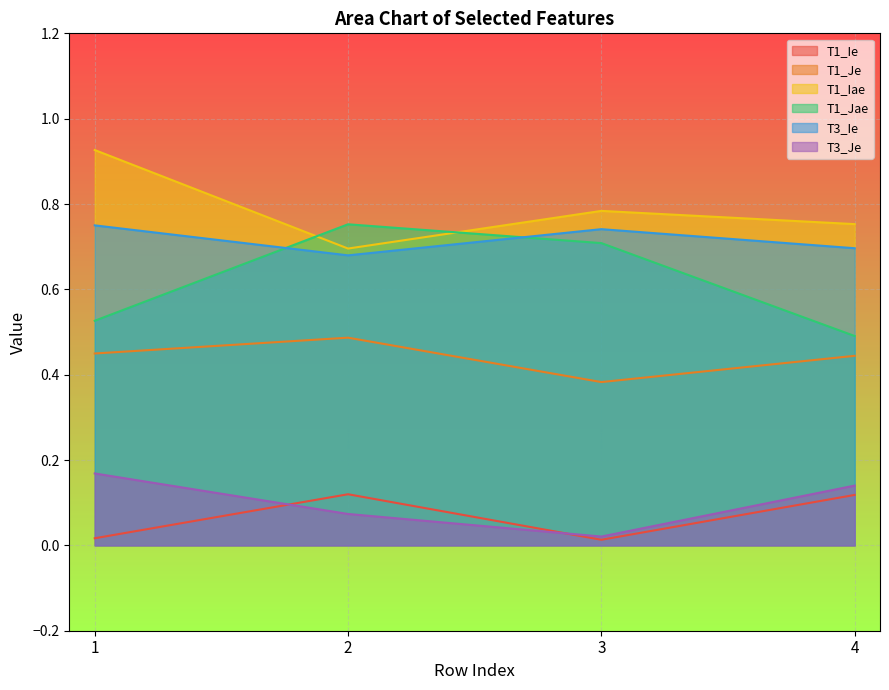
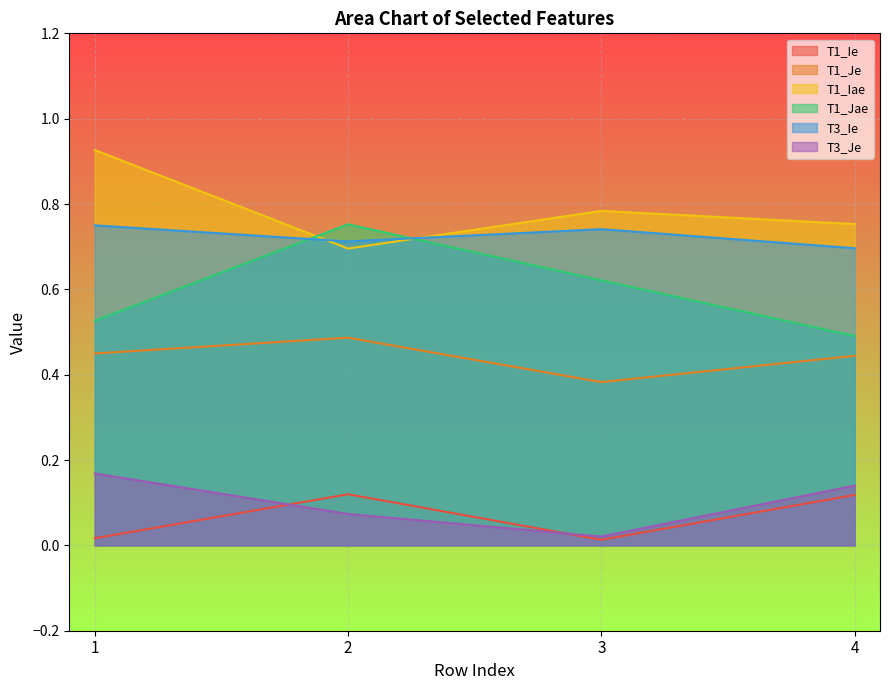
  {
    "T1_Iae": {
      "1": 0.93,
      "2": 0.70,
      "3": 0.78,
      "4": 0.75
    },
    "T1_Jae": {
      "1": 0.53,
      "2": 0.75,
-     "3": 0.71,
+     "3": 0.62,
      "4": 0.49
    },
    "T3_Ie": {
      "1": 0.75,
-     "2": 0.68,
+     "2": 0.71,
      "3": 0.74,
      "4": 0.70
    },
    "T3_Je": {
      "1": 0.17,
      "2": 0.07,
      "3": 0.02,
      "4": 0.14
    }
  }
